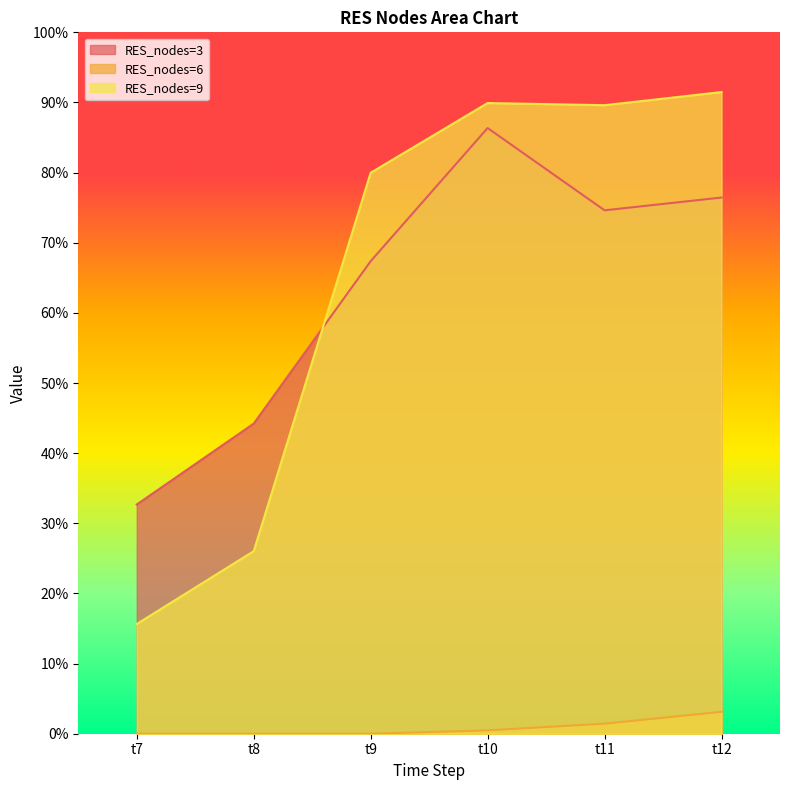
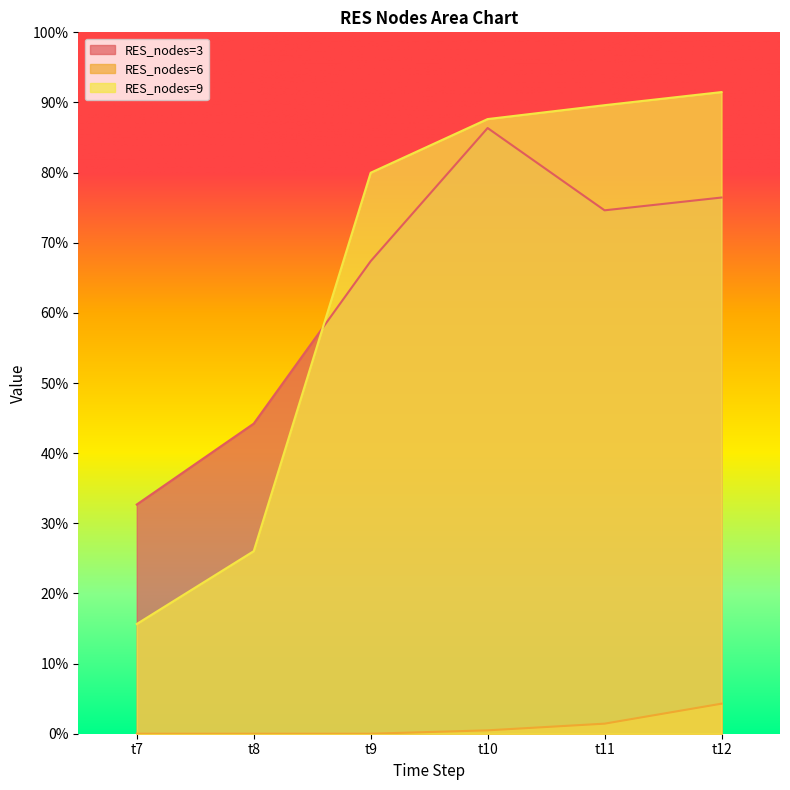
  {
    "RES_nodes=3": {
      "t7": "33%",
      "t8": "44%",
      "t9": "67%",
      "t10": "86%",
      "t11": "75%",
      "t12": "76%"
    },
    "RES_nodes=6": {
      "t7": "0%",
      "t8": "0%",
      "t9": "0%",
      "t10": "0%",
      "t11": "1%",
-     "t12": "3%"
+     "t12": "4%"
    },
    "RES_nodes=9": {
      "t7": "16%",
      "t8": "26%",
      "t9": "80%",
-     "t10": "90%",
+     "t10": "88%",
      "t11": "90%",
      "t12": "91%"
    }
  }
